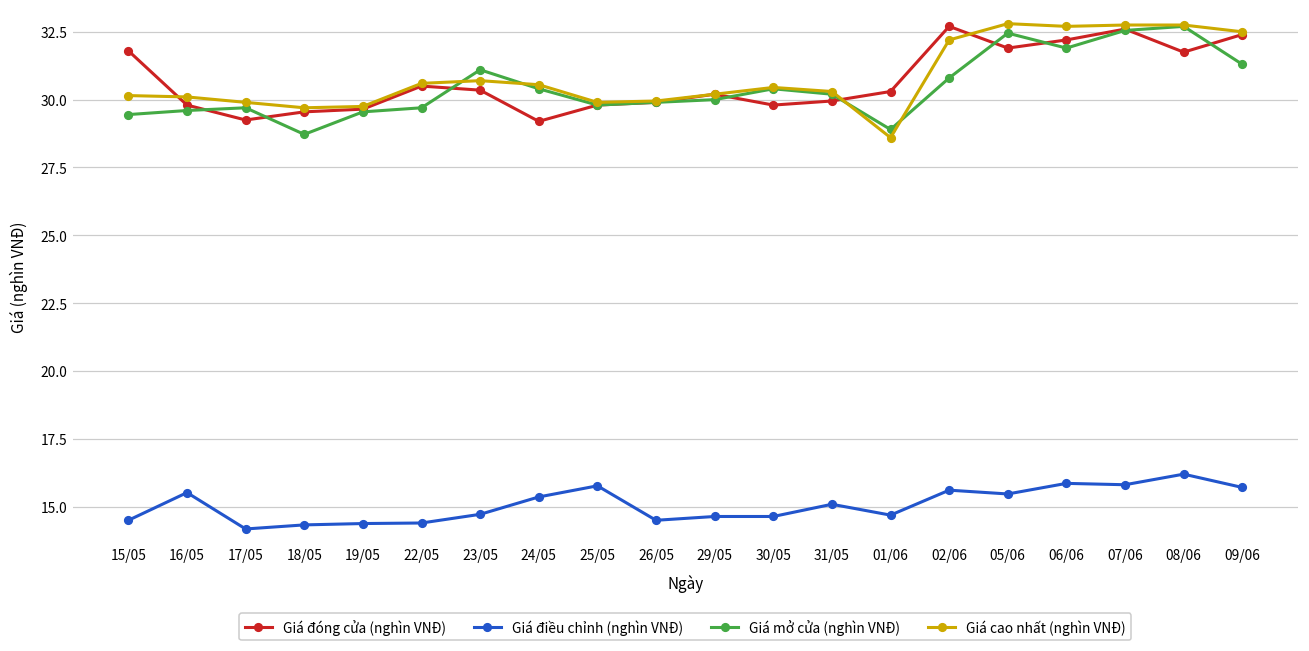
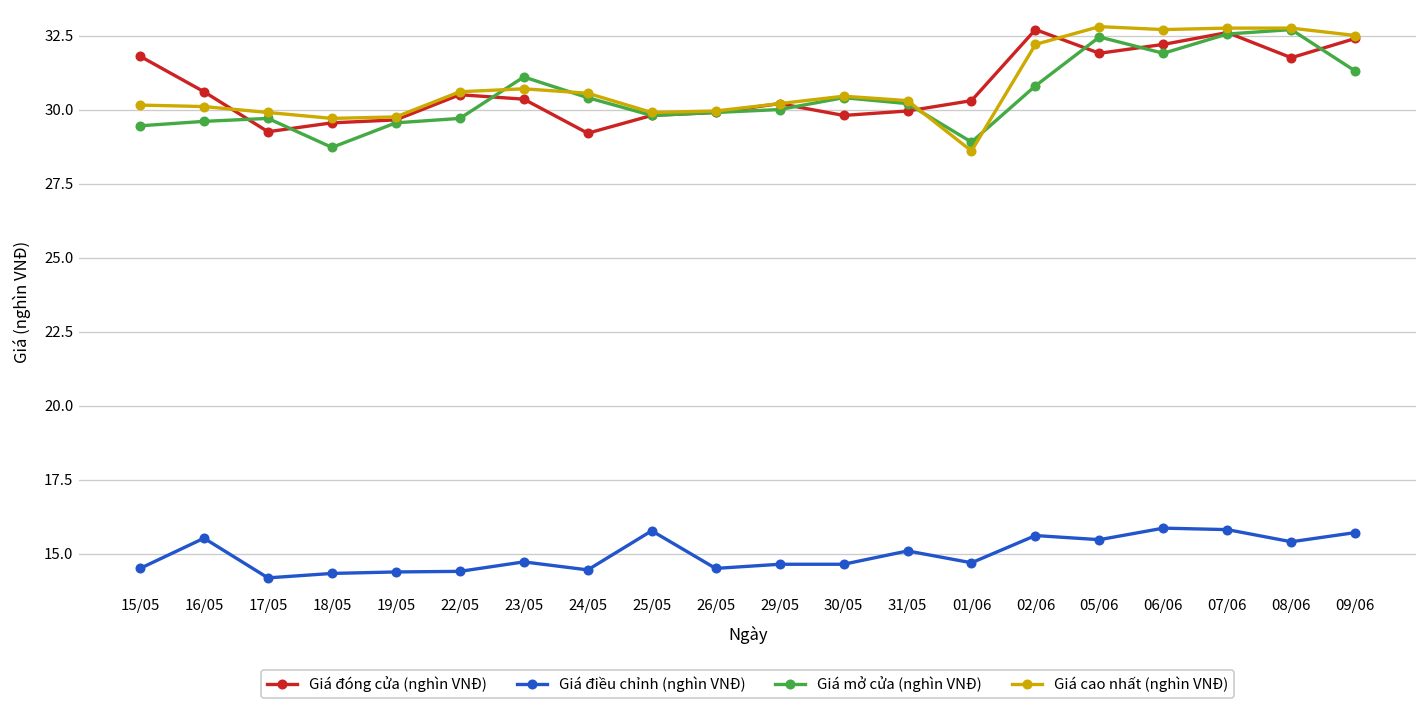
  {
    "Giá đóng cửa (nghìn VNĐ)": {
      "15/05": 31.8,
-     "16/05": 29.8,
+     "16/05": 30.6,
      "17/05": 29.3,
      "18/05": 29.6,
      "23/05": 30.4,
      "24/05": 29.2,
      "30/05": 29.8,
      "31/05": 30.0,
      "01/06": 30.3,
      "02/06": 32.7,
      "05/06": 31.9,
      "06/06": 32.2,
      "08/06": 31.8,
      "09/06": 32.4
    },
    "Giá điều chỉnh (nghìn VNĐ)": {
      "15/05": 14.5,
      "16/05": 15.5,
      "17/05": 14.2,
      "18/05": 14.3,
      "19/05": 14.4,
      "22/05": 14.4,
      "23/05": 14.7,
-     "24/05": 15.4,
+     "24/05": 14.5,
      "25/05": 15.8,
      "26/05": 14.5,
      "29/05": 14.6,
      "30/05": 14.6,
      "31/05": 15.1,
      "01/06": 14.7,
      "02/06": 15.6,
      "05/06": 15.5,
      "06/06": 15.9,
      "07/06": 15.8,
-     "08/06": 16.2,
+     "08/06": 15.4,
      "09/06": 15.7
    },
    "Giá mở cửa (nghìn VNĐ)": {
      "15/05": 29.5,
      "16/05": 29.6,
      "17/05": 29.7,
      "18/05": 28.7,
      "22/05": 29.7,
      "23/05": 31.1,
      "24/05": 30.4,
      "29/05": 30.0,
      "01/06": 28.9,
      "02/06": 30.8,
      "05/06": 32.5,
      "06/06": 31.9,
      "09/06": 31.3
    },
    "Giá cao nhất (nghìn VNĐ)": {
      "15/05": 30.2,
      "16/05": 30.1,
      "17/05": 29.9,
      "18/05": 29.7,
      "23/05": 30.7,
      "24/05": 30.6,
      "01/06": 28.6,
      "02/06": 32.2,
      "05/06": 32.8,
      "06/06": 32.7,
      "07/06": 32.8,
      "09/06": 32.5
    }
  }
